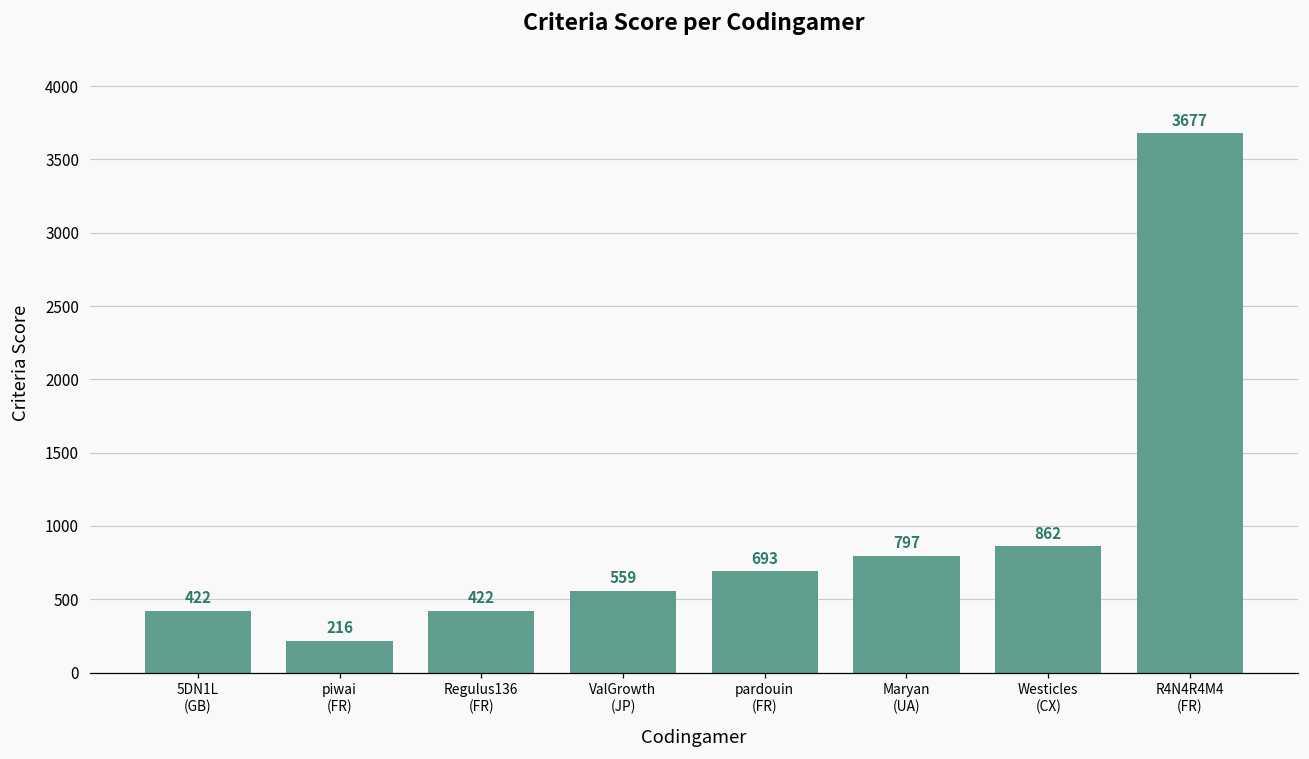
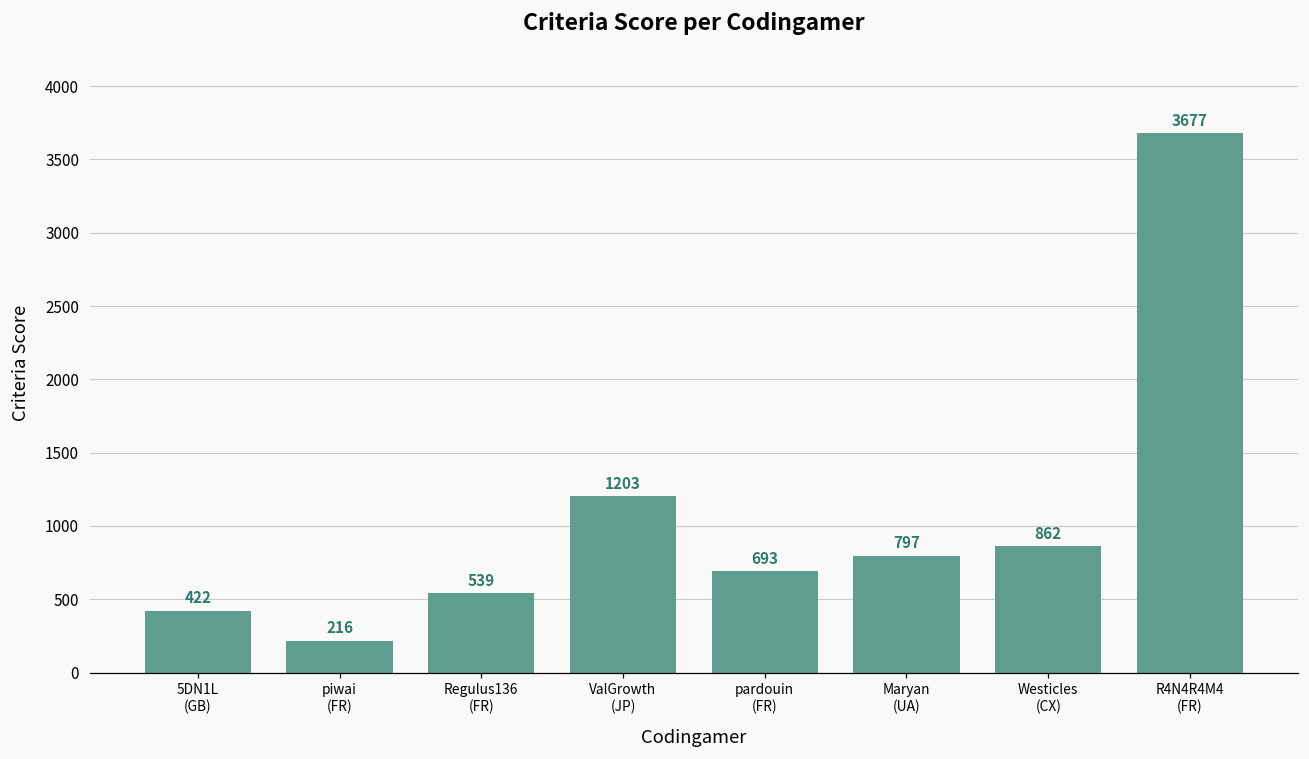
  {
    "5DN1L (GB)": 422,
    "piwai (FR)": 216,
-   "Regulus136 (FR)": 422,
-   "ValGrowth (JP)": 559,
+   "Regulus136 (FR)": 539,
+   "ValGrowth (JP)": 1203,
    "pardouin (FR)": 693,
    "Maryan (UA)": 797,
    "R4N4R4M4 (FR)": 3677
  }
